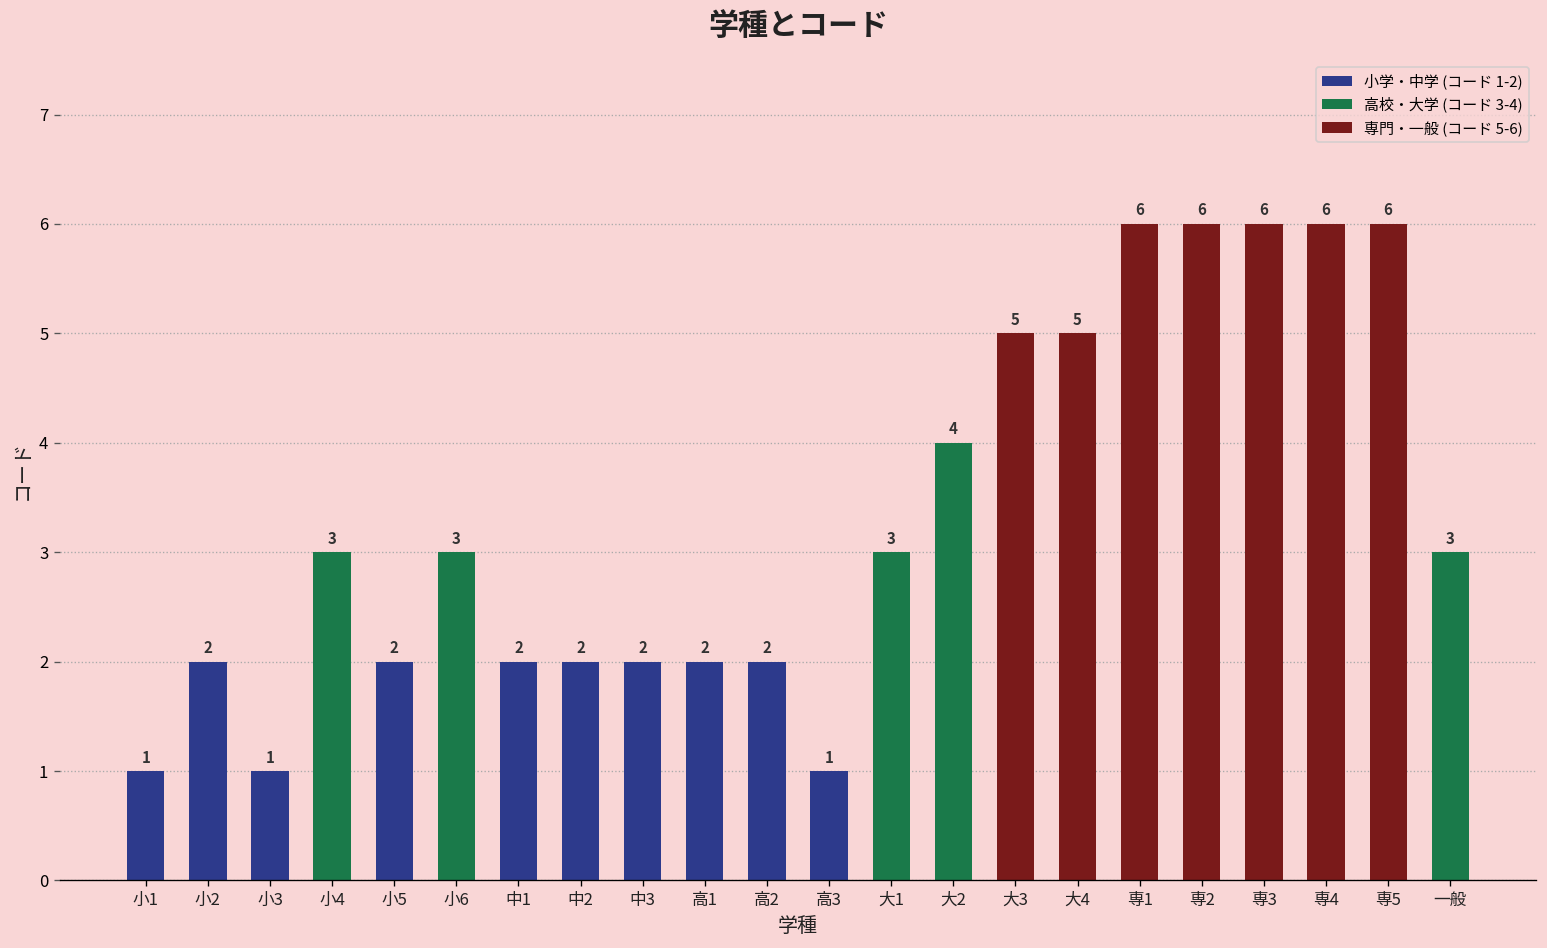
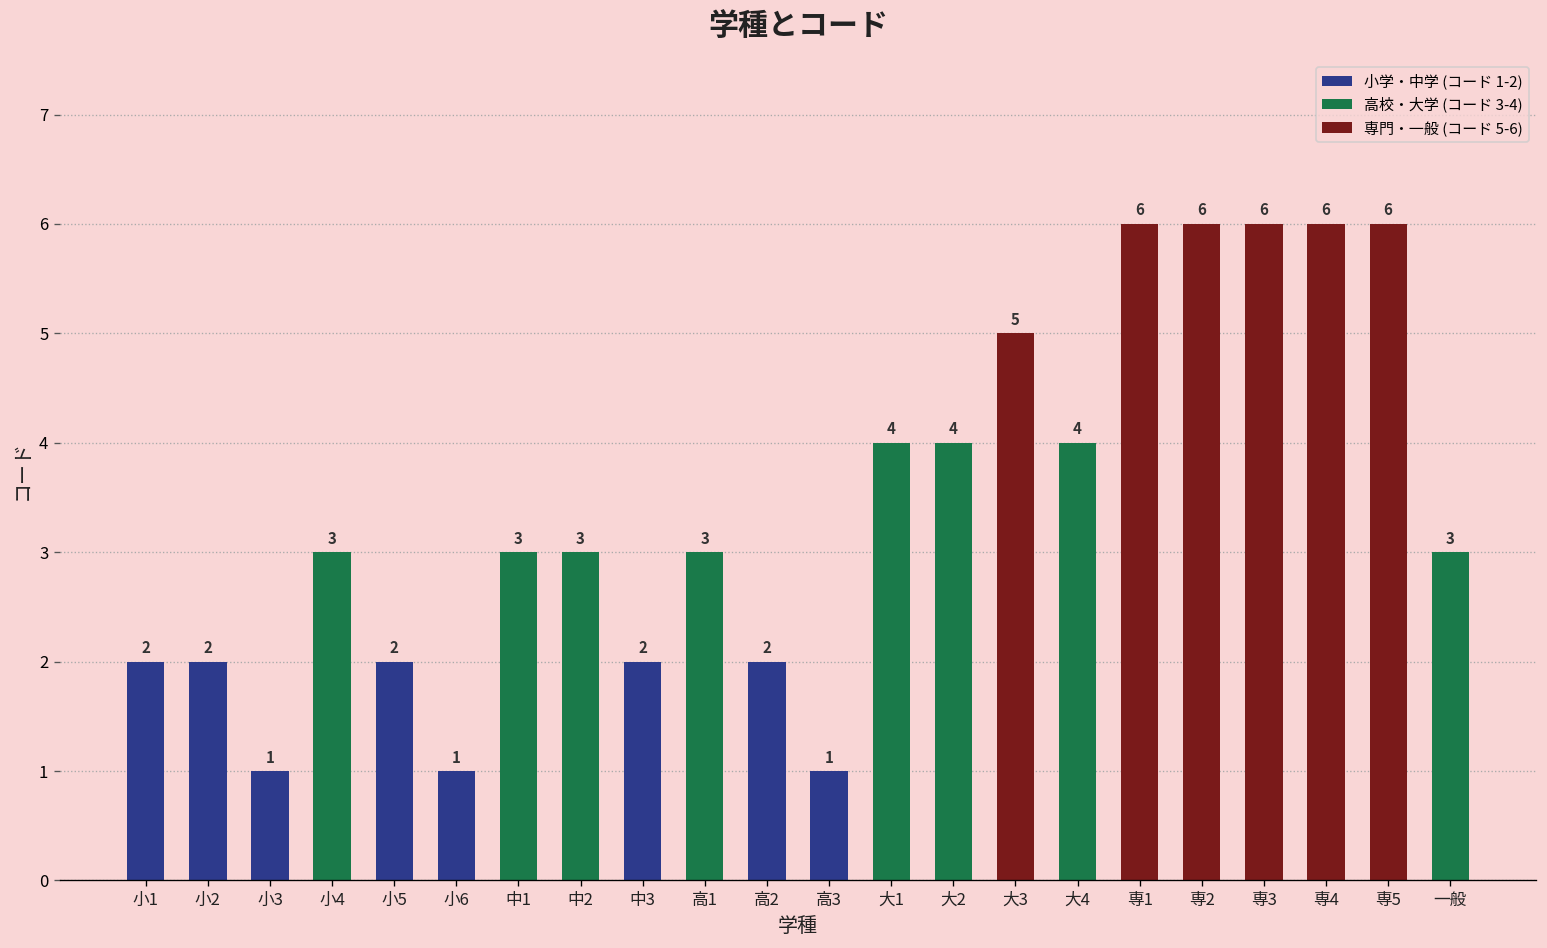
  {
-   "小1": 1,
+   "小1": 2,
    "小2": 2,
    "小3": 1,
    "小4": 3,
    "小5": 2,
-   "小6": 3,
-   "中1": 2,
-   "中2": 2,
+   "小6": 1,
+   "中1": 3,
+   "中2": 3,
    "中3": 2,
-   "高1": 2,
+   "高1": 3,
    "高2": 2,
    "高3": 1,
-   "大1": 3,
+   "大1": 4,
    "大2": 4,
    "大3": 5,
-   "大4": 5,
+   "大4": 4,
    "専1": 6,
    "専2": 6,
    "専3": 6,
    "専4": 6,
    "専5": 6,
    "一般": 3
  }
